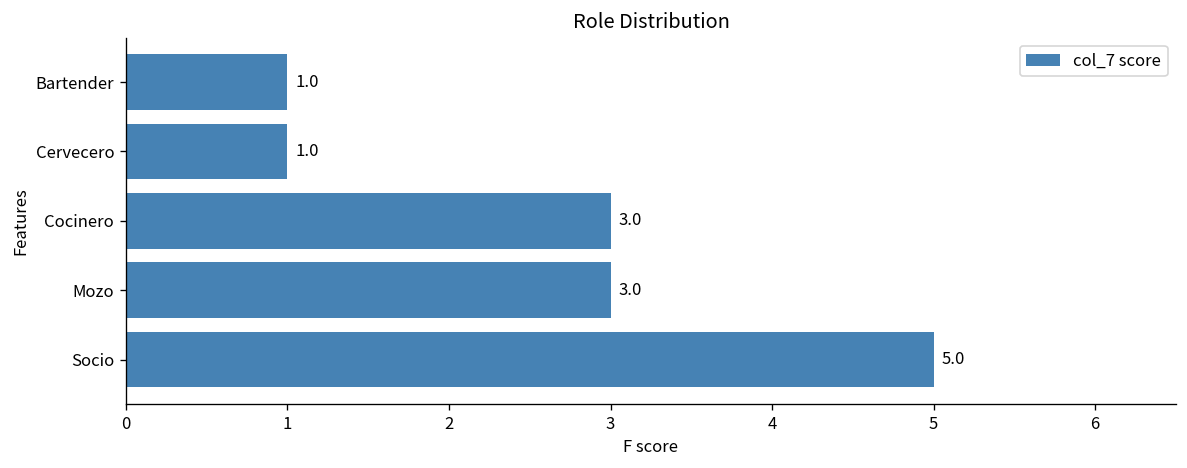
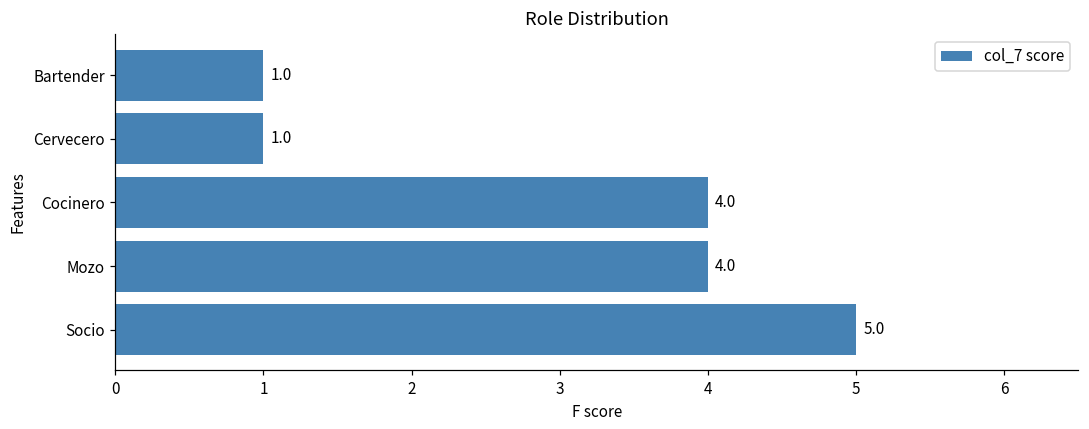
  {
    "Bartender": 1.0,
    "Cervecero": 1.0,
-   "Cocinero": 3.0,
-   "Mozo": 3.0,
+   "Cocinero": 4.0,
+   "Mozo": 4.0,
    "Socio": 5.0
  }
